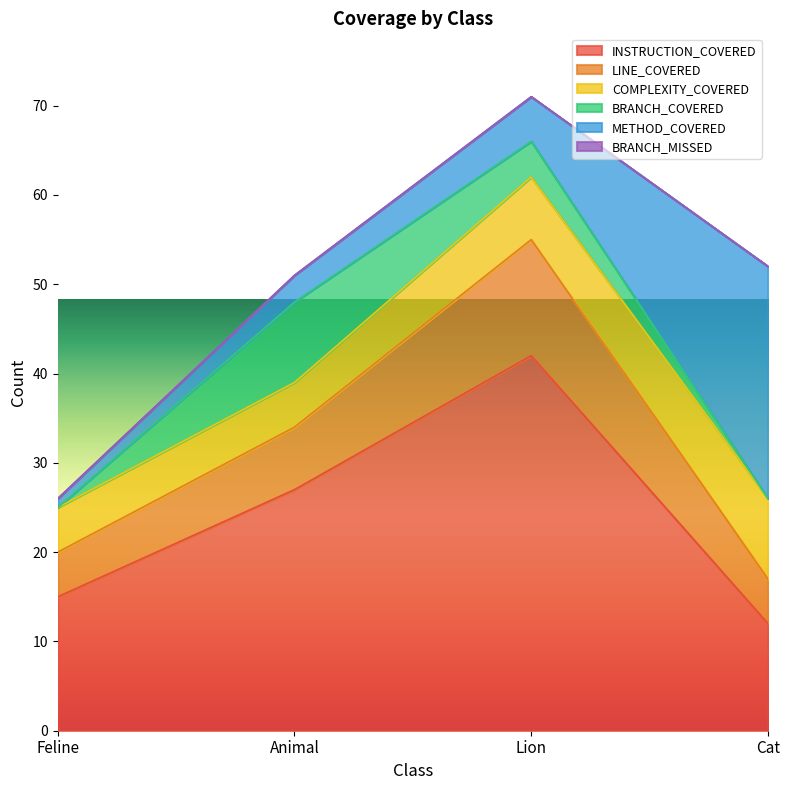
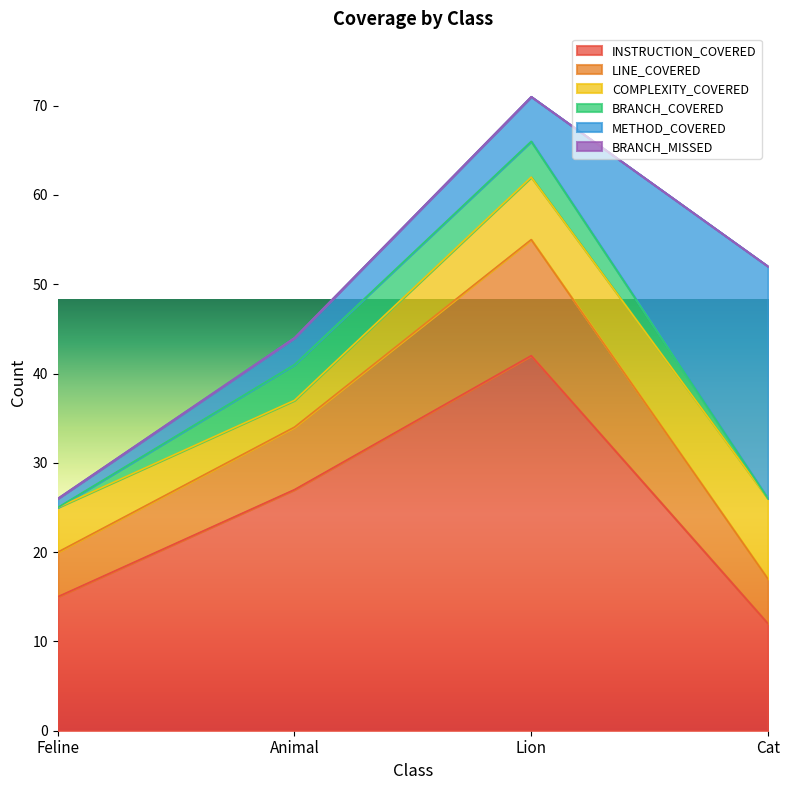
  {
    "COMPLEXITY_COVERED": {
-     "Animal": 5,
+     "Animal": 3,
      "Lion": 7
    },
    "BRANCH_COVERED": {
-     "Animal": 9,
+     "Animal": 4,
      "Lion": 4
    }
  }
